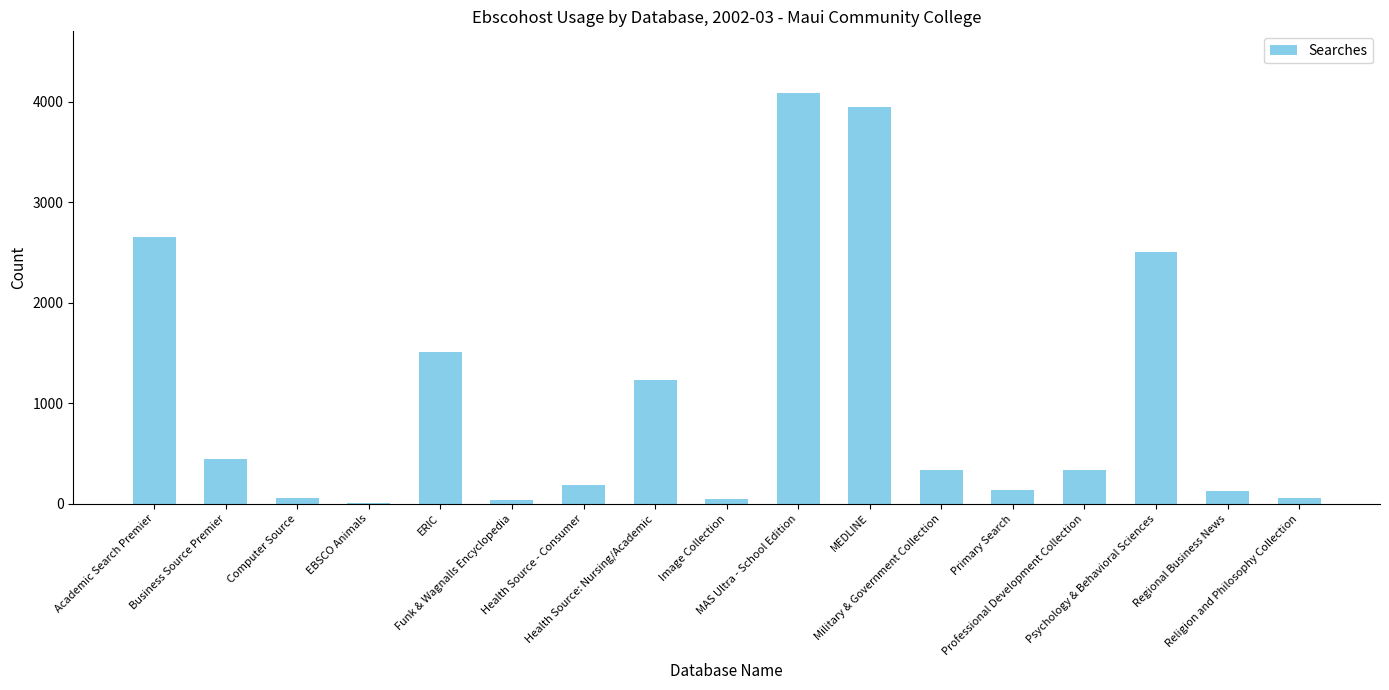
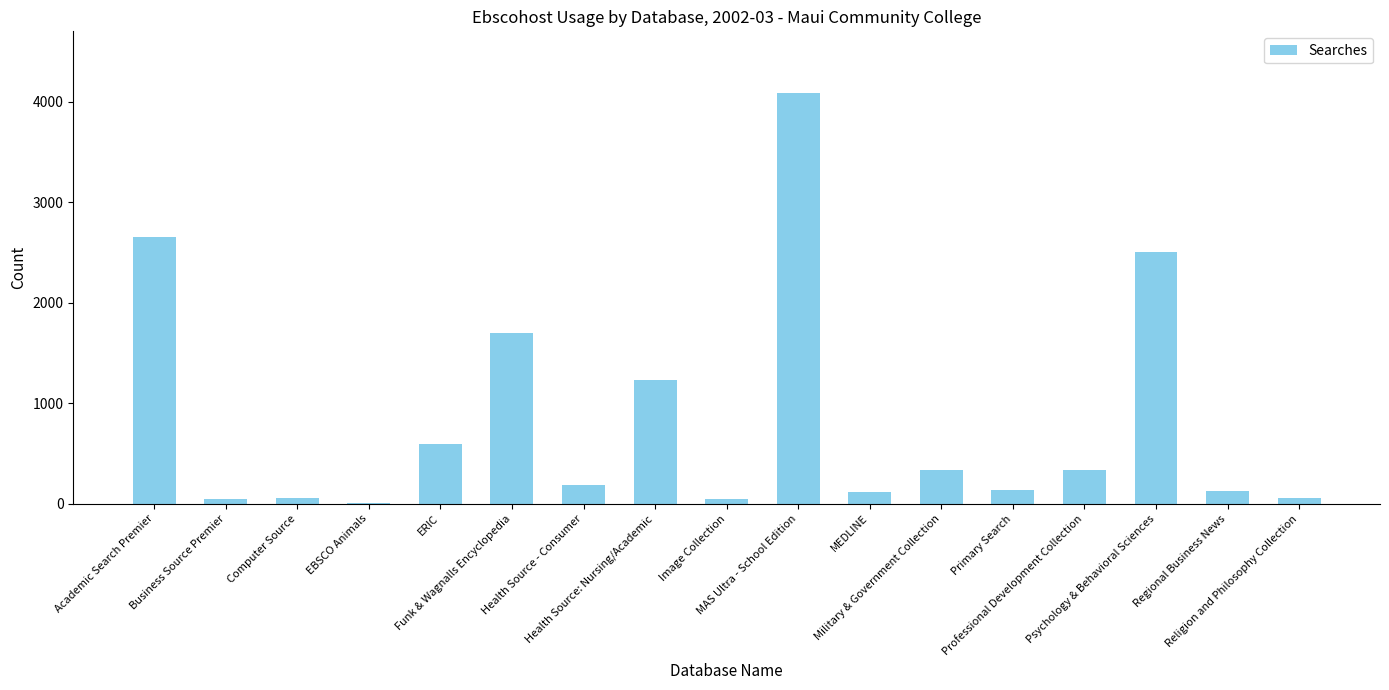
  {
    "Academic Search Premier": 2650,
-   "Business Source Premier": 440,
+   "Business Source Premier": 40,
    "Computer Source": 60,
-   "ERIC": 1510,
-   "Funk & Wagnalls Encyclopedia": 30,
+   "ERIC": 590,
+   "Funk & Wagnalls Encyclopedia": 1690,
    "Health Source - Consumer": 180,
    "Health Source: Nursing/Academic": 1240,
    "Image Collection": 50,
    "MAS Ultra - School Edition": 4090,
-   "MEDLINE": 3940,
+   "MEDLINE": 120,
    "Military & Government Collection": 340,
    "Primary Search": 140,
    "Professional Development Collection": 340,
    "Psychology & Behavioral Sciences": 2500,
    "Regional Business News": 120,
    "Religion and Philosophy Collection": 60
  }
